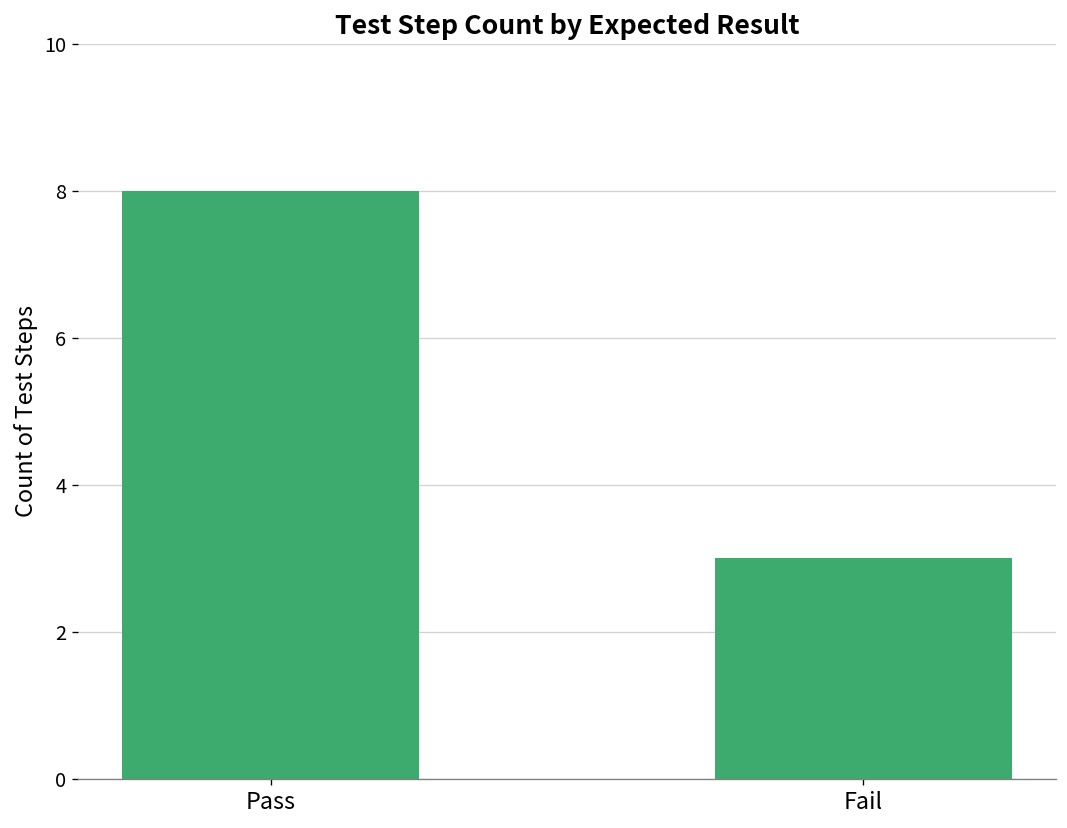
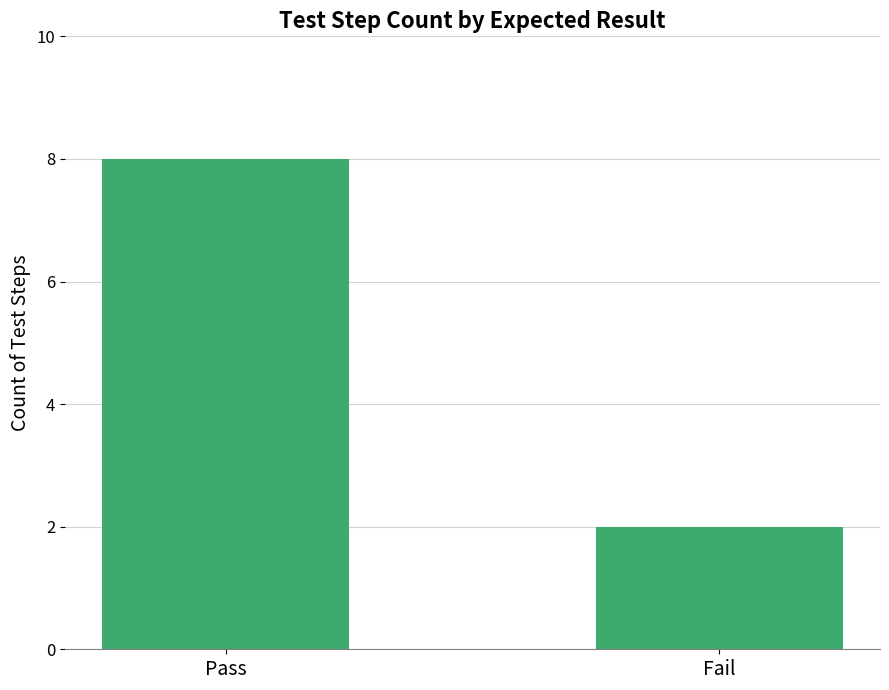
  {
    "Pass": 8,
-   "Fail": 3
+   "Fail": 2
  }
